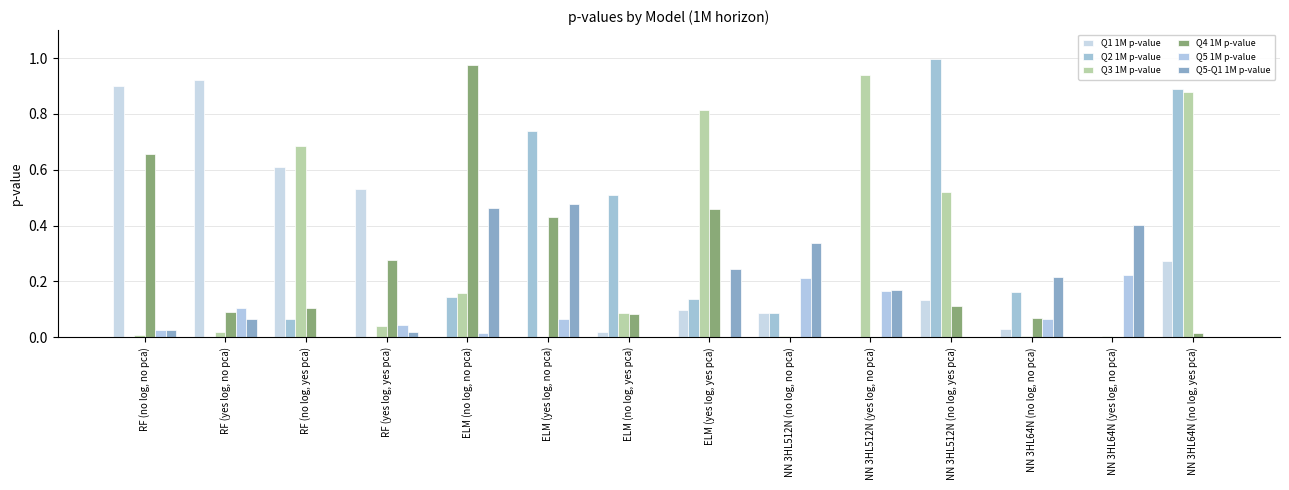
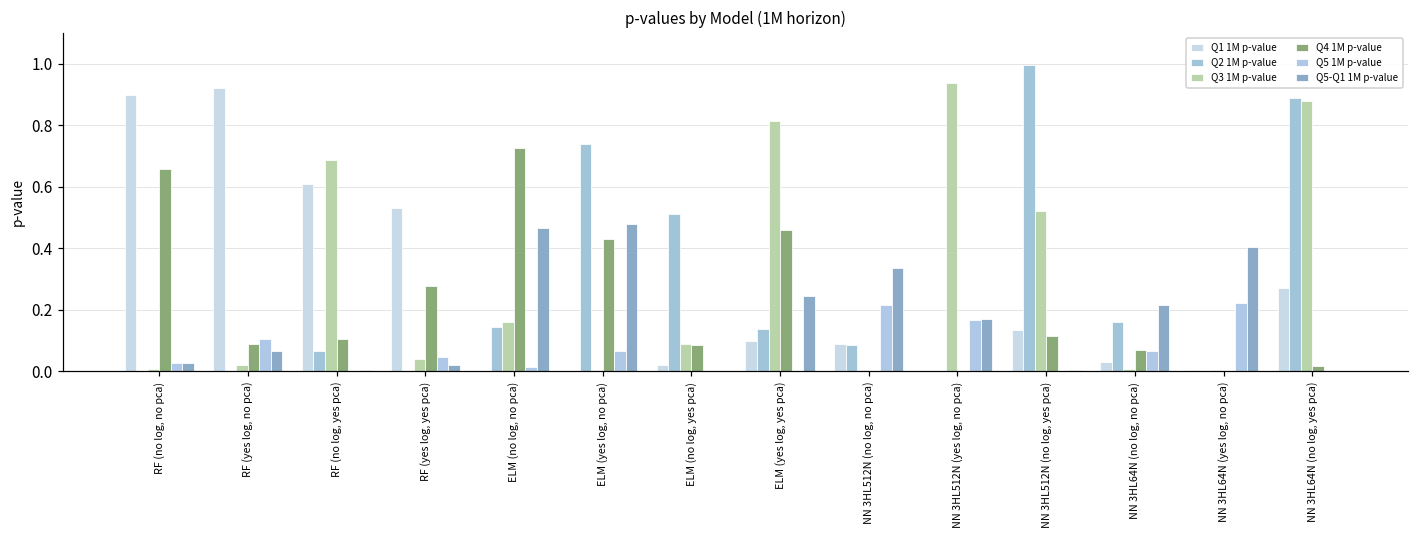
  {
    "Q4 1M p-value": {
      "RF (no log, no pca)": 0.66,
      "RF (yes log, no pca)": 0.09,
      "RF (no log, yes pca)": 0.10,
      "RF (yes log, yes pca)": 0.28,
-     "ELM (no log, no pca)": 0.97,
+     "ELM (no log, no pca)": 0.73,
      "ELM (yes log, no pca)": 0.43,
      "ELM (no log, yes pca)": 0.08,
      "ELM (yes log, yes pca)": 0.46,
      "NN 3HL512N (no log, yes pca)": 0.11,
      "NN 3HL64N (no log, no pca)": 0.07,
      "NN 3HL64N (no log, yes pca)": 0.02
    }
  }
